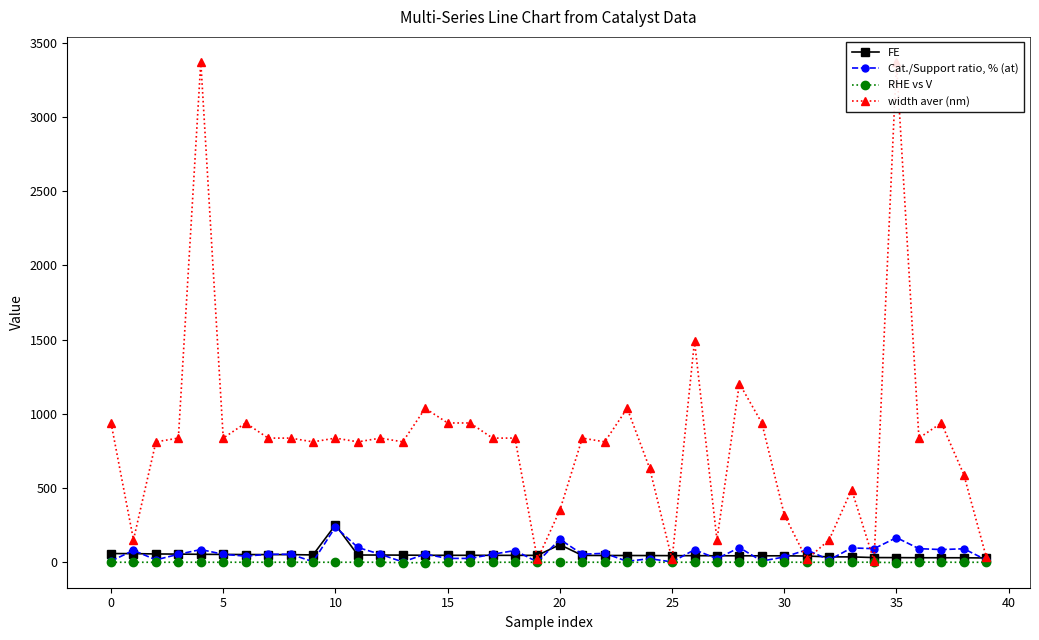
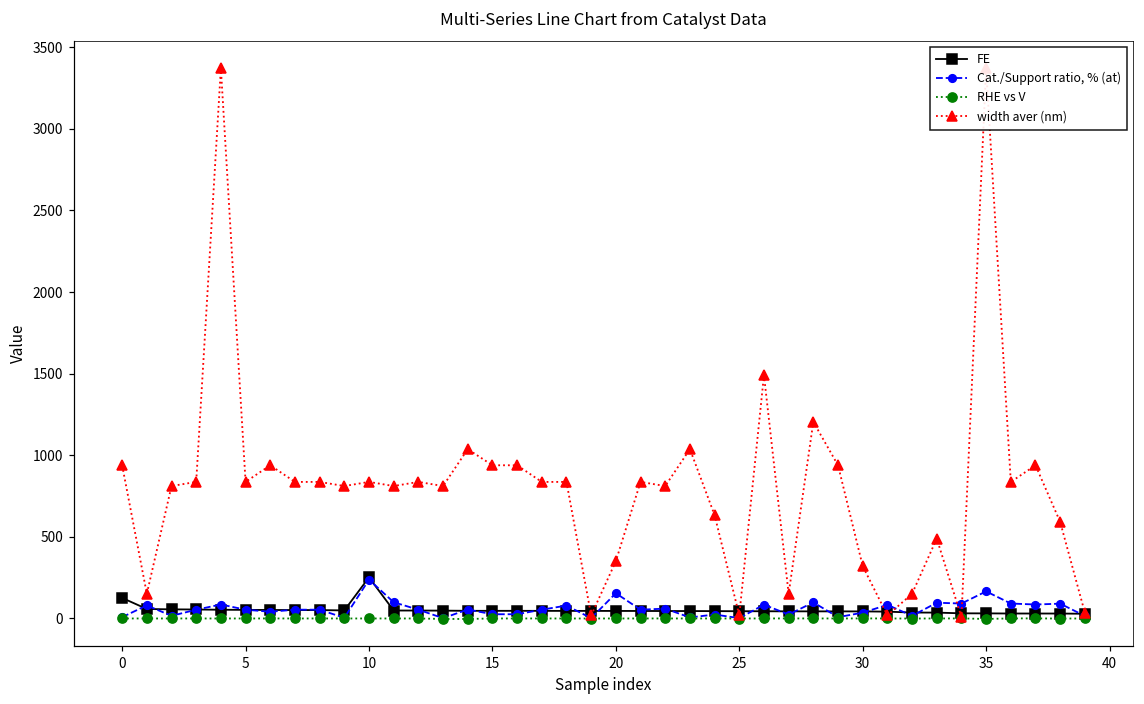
  {
    "FE": {
-     "0": 60,
+     "0": 120,
      "15": 50,
-     "20": 120,
+     "20": 50,
      "25": 40,
      "35": 30
    },
    "Cat./Support ratio, % (at)": {
      "15": 20,
      "20": 150,
      "35": 160
    },
    "RHE vs V": {
      "5": 0,
      "10": 0,
      "15": 0,
      "20": 0,
      "30": 0,
      "35": 0
    },
    "width aver (nm)": {
      "0": 940,
      "5": 840,
      "10": 840,
      "15": 940,
      "20": 350,
      "30": 320
    }
  }
